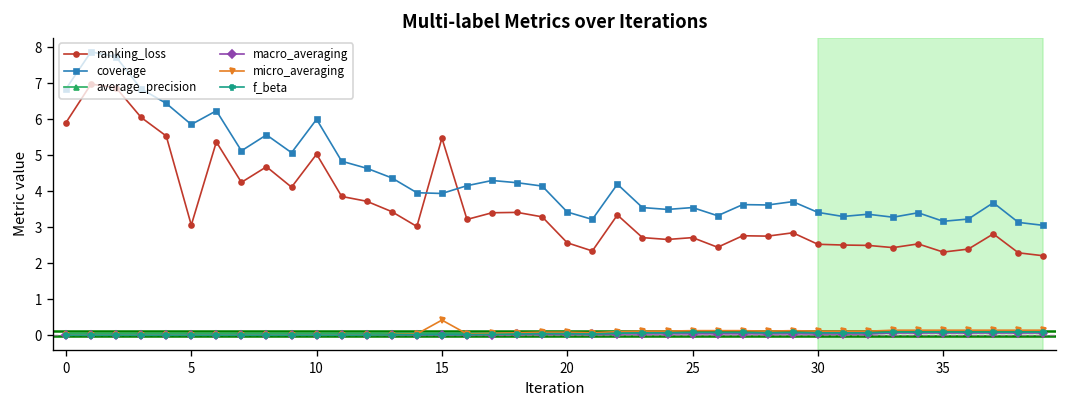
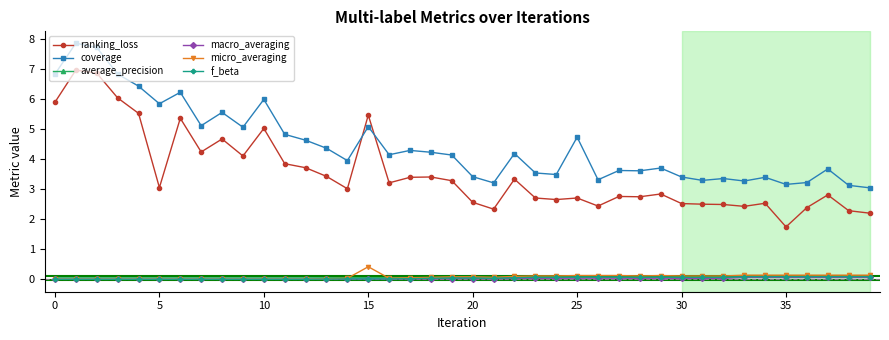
  {
    "ranking_loss": {
      "0": 5.9,
      "5": 3.1,
      "10": 5.0,
      "15": 5.5,
      "20": 2.6,
      "25": 2.7,
      "30": 2.5,
-     "35": 2.3
+     "35": 1.7
    },
    "coverage": {
      "5": 5.9,
      "10": 6.0,
-     "15": 3.9,
+     "15": 5.1,
      "20": 3.4,
-     "25": 3.5,
+     "25": 4.7,
      "30": 3.4,
      "35": 3.2
    },
    "micro_averaging": {
      "15": 0.4
    }
  }
